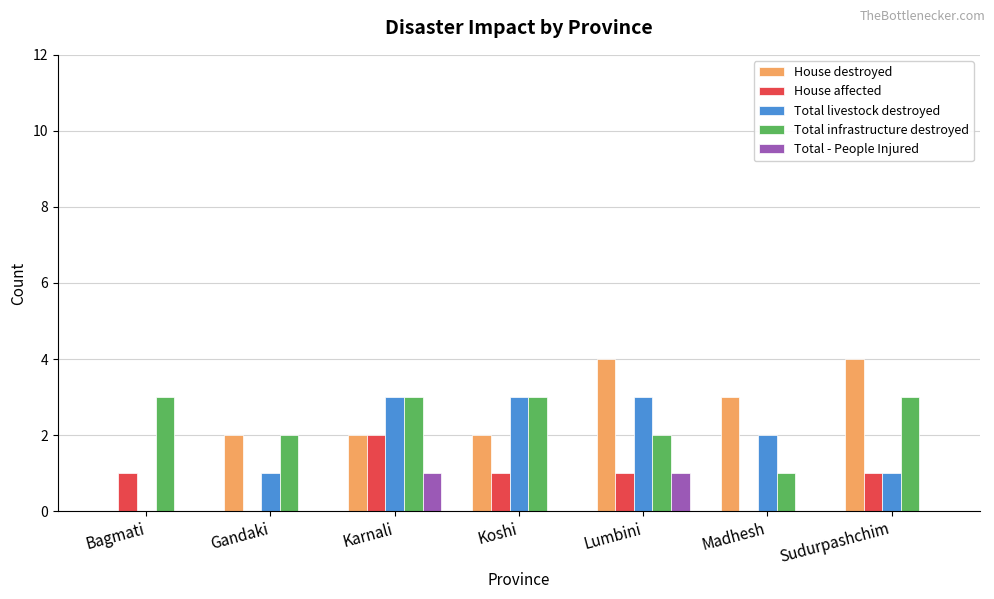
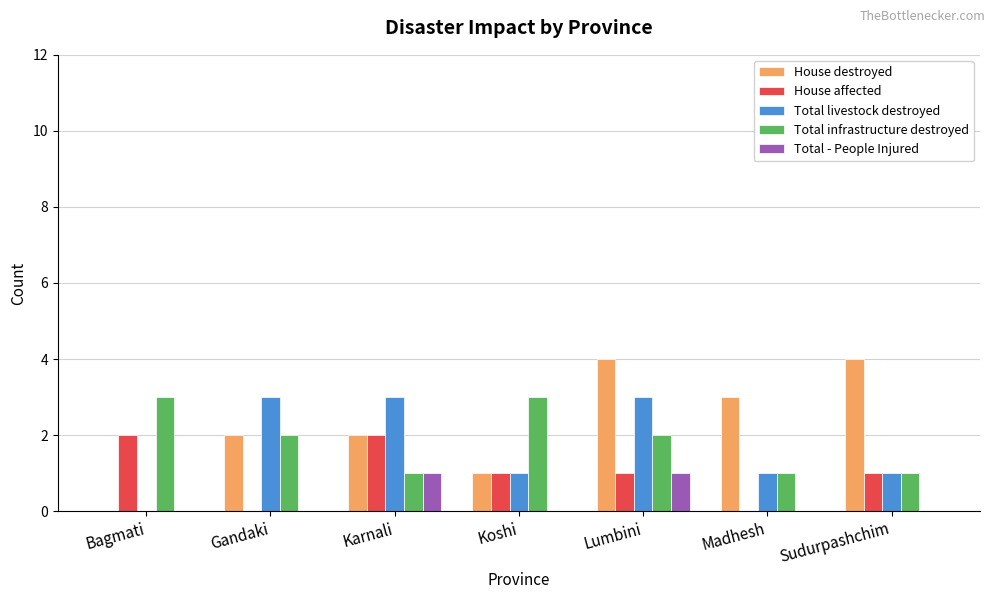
  {
    "House destroyed": {
      "Bagmati": 0,
      "Gandaki": 2,
      "Karnali": 2,
-     "Koshi": 2,
+     "Koshi": 1,
      "Lumbini": 4,
      "Madhesh": 3,
      "Sudurpashchim": 4
    },
    "House affected": {
-     "Bagmati": 1,
+     "Bagmati": 2,
      "Gandaki": 0,
      "Karnali": 2,
      "Koshi": 1,
      "Lumbini": 1,
      "Madhesh": 0,
      "Sudurpashchim": 1
    },
    "Total livestock destroyed": {
      "Bagmati": 0,
-     "Gandaki": 1,
+     "Gandaki": 3,
      "Karnali": 3,
-     "Koshi": 3,
+     "Koshi": 1,
      "Lumbini": 3,
-     "Madhesh": 2,
+     "Madhesh": 1,
      "Sudurpashchim": 1
    },
    "Total infrastructure destroyed": {
      "Bagmati": 3,
      "Gandaki": 2,
-     "Karnali": 3,
+     "Karnali": 1,
      "Koshi": 3,
      "Lumbini": 2,
      "Madhesh": 1,
-     "Sudurpashchim": 3
+     "Sudurpashchim": 1
    },
    "Total - People Injured": {
      "Bagmati": 0,
      "Gandaki": 0,
      "Karnali": 1,
      "Koshi": 0,
      "Lumbini": 1,
      "Madhesh": 0,
      "Sudurpashchim": 0
    }
  }
